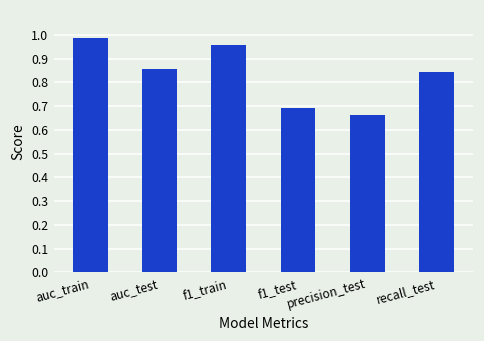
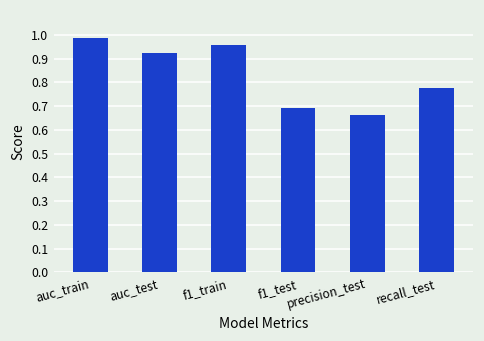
  {
    "auc_train": 0.99,
-   "auc_test": 0.86,
+   "auc_test": 0.92,
    "f1_train": 0.96,
    "f1_test": 0.69,
    "precision_test": 0.66,
-   "recall_test": 0.84
+   "recall_test": 0.78
  }
